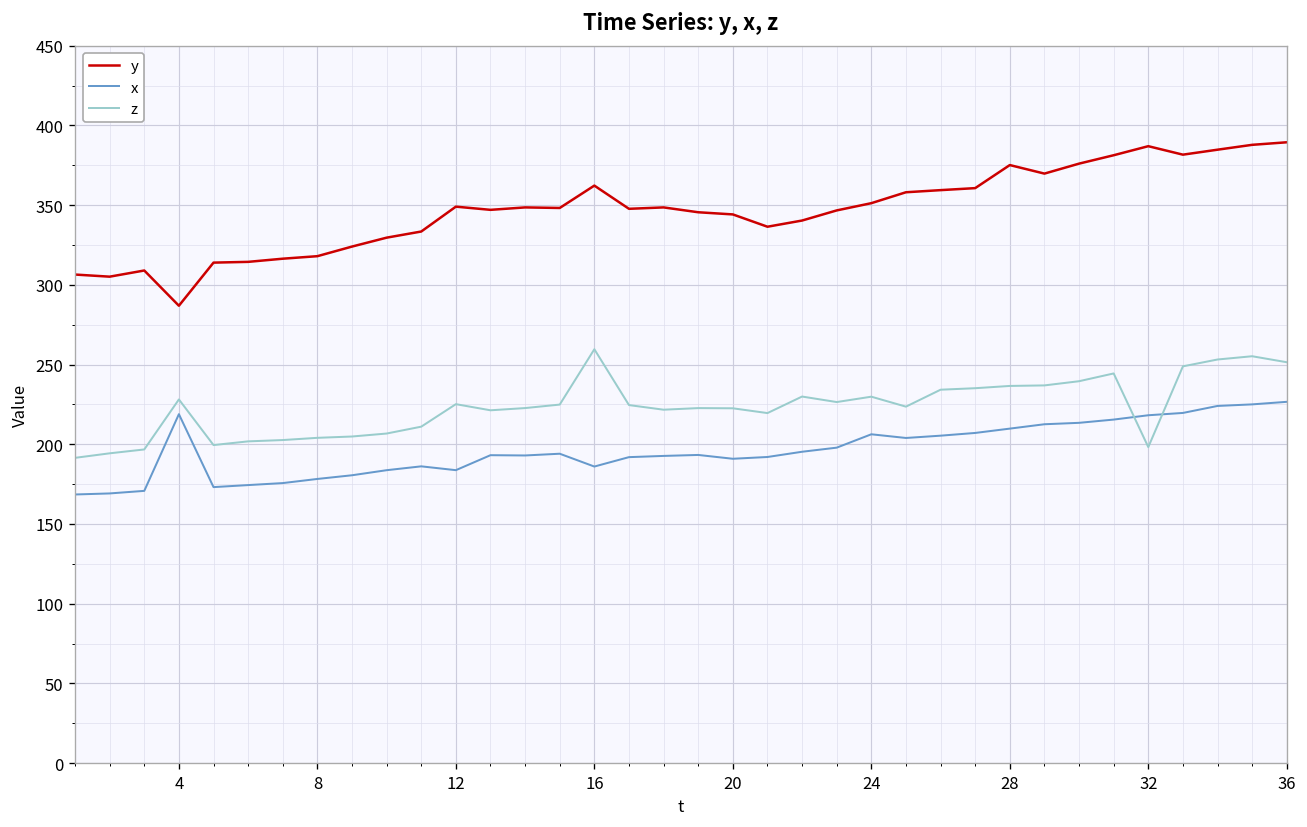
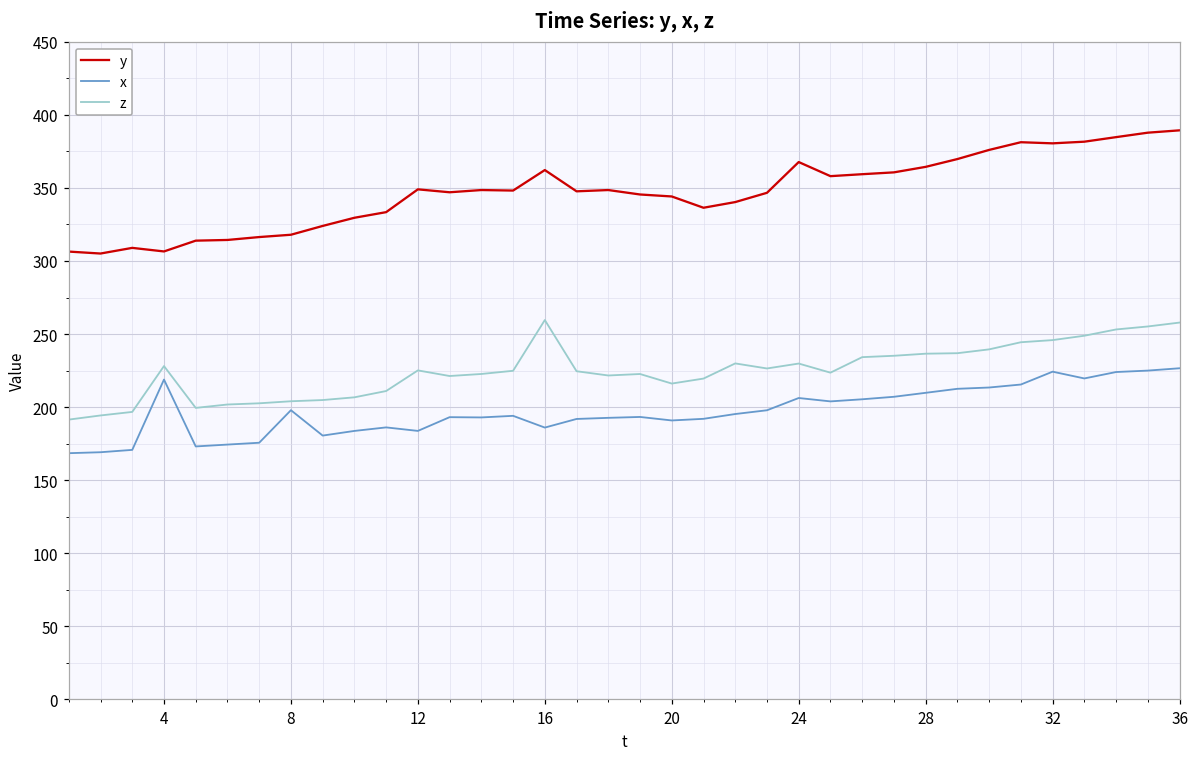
  {
    "y": {
-     "4": 287,
+     "4": 307,
      "8": 318,
      "12": 349,
      "16": 362,
      "20": 344,
-     "24": 351,
-     "28": 375,
-     "32": 387,
+     "24": 368,
+     "28": 364,
+     "32": 381,
      "36": 389
    },
    "x": {
      "4": 219,
-     "8": 178,
+     "8": 198,
      "12": 184,
      "16": 186,
      "20": 191,
      "24": 206,
      "28": 210,
-     "32": 218,
+     "32": 224,
      "36": 227
    },
    "z": {
      "4": 228,
      "8": 204,
      "12": 225,
      "16": 260,
-     "20": 223,
+     "20": 216,
      "24": 230,
      "28": 237,
-     "32": 198,
-     "36": 251
+     "32": 246,
+     "36": 258
    }
  }
